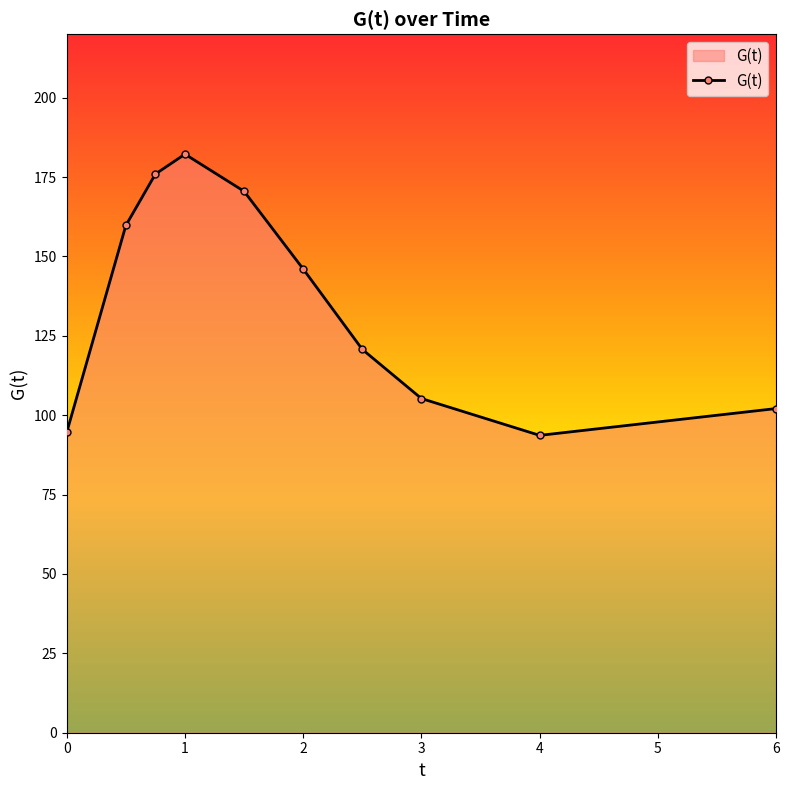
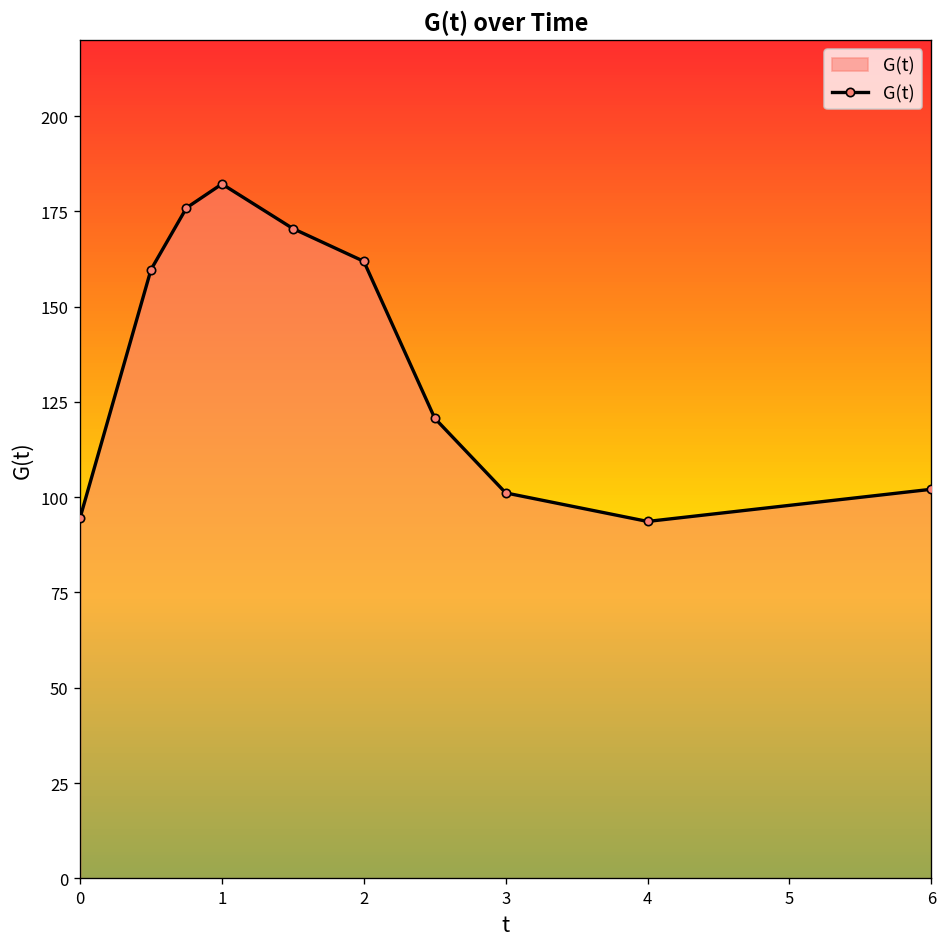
  {
    "0": 95,
    "1": 182,
-   "2": 146,
-   "3": 105,
+   "2": 162,
+   "3": 101,
    "4": 94,
    "6": 102
  }
